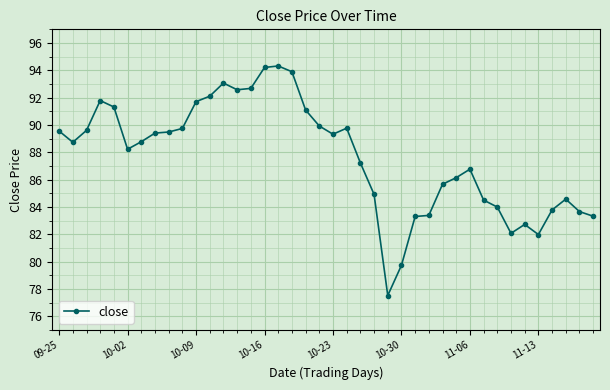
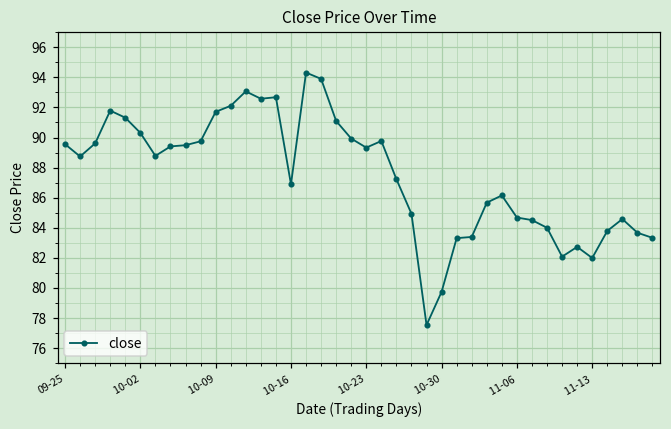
  {
    "09-25": 89.6,
-   "10-02": 88.2,
+   "10-02": 90.3,
    "10-09": 91.7,
-   "10-16": 94.2,
+   "10-16": 86.9,
    "10-23": 89.3,
    "10-30": 79.7,
-   "11-06": 86.8,
+   "11-06": 84.7,
    "11-13": 82.0
  }
